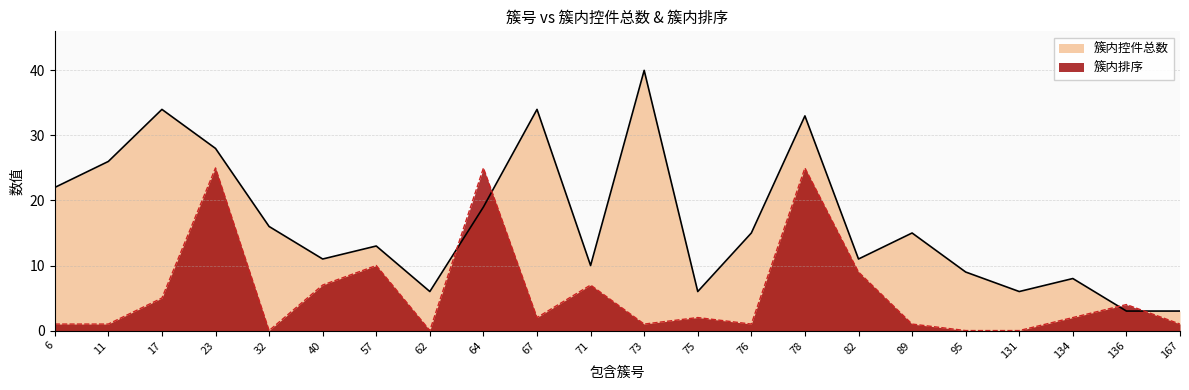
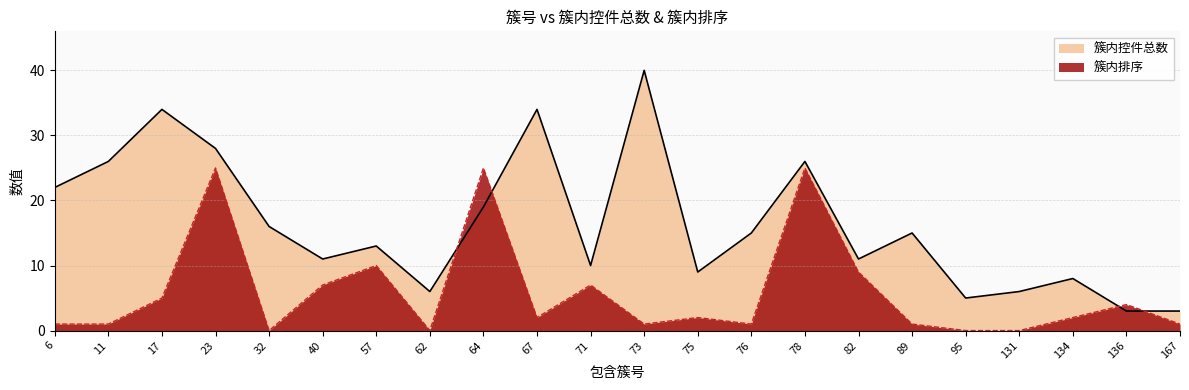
  {
    "簇内控件总数": {
      "6": 22,
      "11": 26,
      "17": 34,
      "23": 28,
      "32": 16,
      "40": 11,
      "57": 13,
      "62": 6,
      "64": 19,
      "67": 34,
      "71": 10,
      "73": 40,
-     "75": 6,
+     "75": 9,
      "76": 15,
-     "78": 33,
+     "78": 26,
      "82": 11,
      "89": 15,
-     "95": 9,
+     "95": 5,
      "131": 6,
      "134": 8,
      "136": 3,
      "167": 3
    },
    "簇内排序": {
      "6": 1,
      "11": 1,
      "17": 5,
      "23": 25,
      "32": 0,
      "40": 7,
      "57": 10,
      "62": 0,
      "64": 25,
      "67": 2,
      "71": 7,
      "73": 1,
      "75": 2,
      "76": 1,
      "78": 25,
      "82": 9,
      "89": 1,
      "95": 0,
      "131": 0,
      "134": 2,
      "136": 4,
      "167": 1
    }
  }
